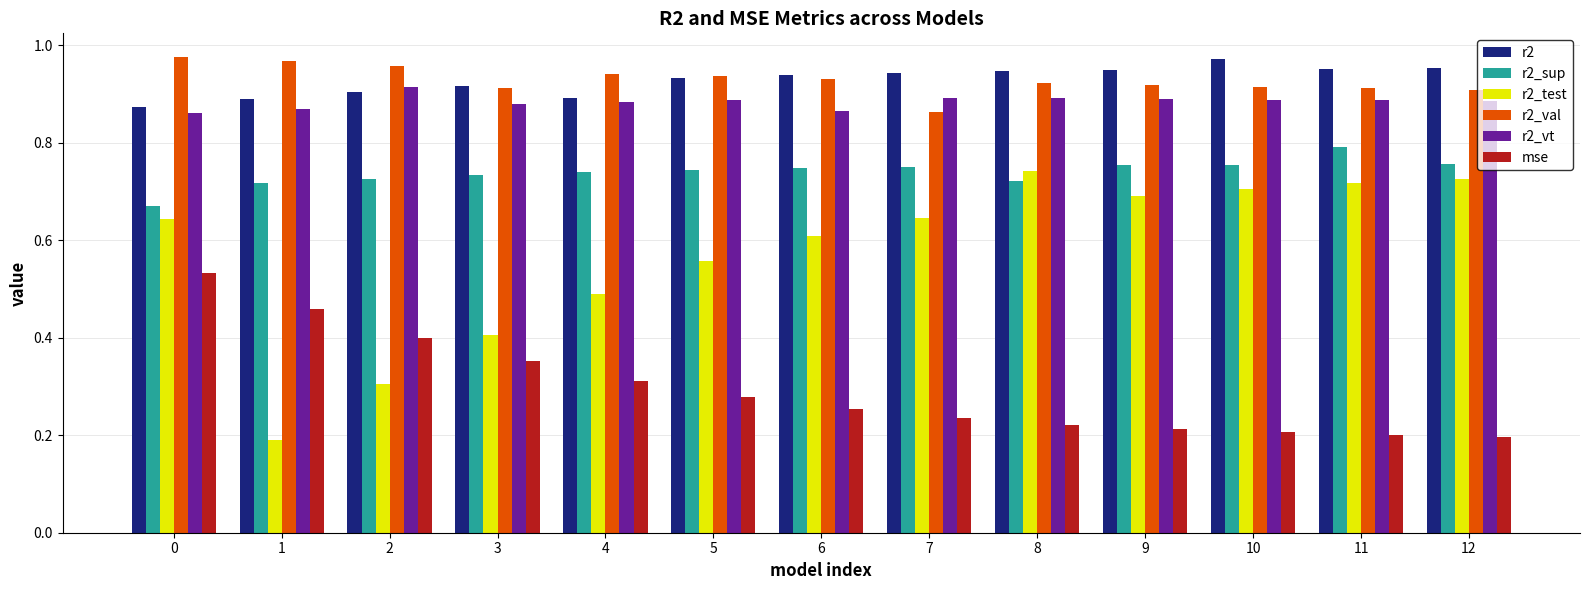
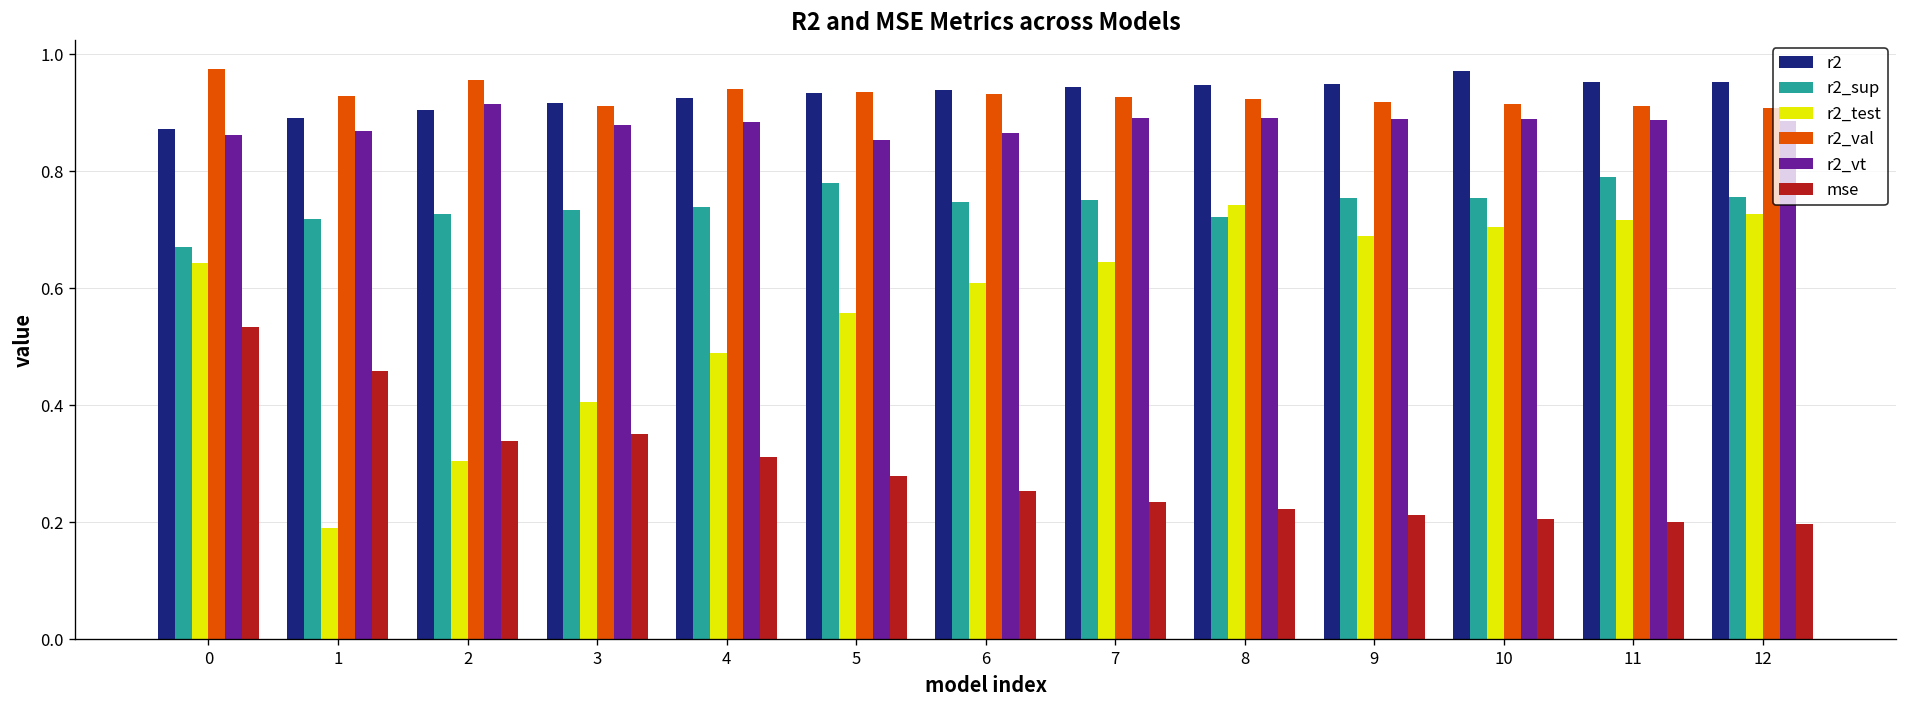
  {
    "r2": {
      "0": 0.87,
      "1": 0.89,
      "2": 0.90,
      "3": 0.92,
-     "4": 0.89,
+     "4": 0.93,
      "5": 0.93,
      "6": 0.94,
      "7": 0.94,
      "8": 0.95,
      "9": 0.95,
      "10": 0.97,
      "11": 0.95,
      "12": 0.95
    },
    "r2_sup": {
      "0": 0.67,
      "1": 0.72,
      "2": 0.73,
      "3": 0.73,
      "4": 0.74,
-     "5": 0.74,
+     "5": 0.78,
      "6": 0.75,
      "7": 0.75,
      "8": 0.72,
      "9": 0.75,
      "10": 0.76,
      "11": 0.79,
      "12": 0.76
    },
    "r2_test": {
      "0": 0.64,
      "1": 0.19,
      "2": 0.31,
      "3": 0.41,
      "4": 0.49,
      "5": 0.56,
      "6": 0.61,
      "7": 0.65,
      "8": 0.74,
      "9": 0.69,
      "10": 0.70,
      "11": 0.72,
      "12": 0.73
    },
    "r2_val": {
      "0": 0.98,
-     "1": 0.97,
+     "1": 0.93,
      "2": 0.96,
      "3": 0.91,
      "4": 0.94,
      "5": 0.94,
      "6": 0.93,
-     "7": 0.86,
+     "7": 0.93,
      "8": 0.92,
      "9": 0.92,
      "10": 0.92,
      "11": 0.91,
      "12": 0.91
    },
    "r2_vt": {
      "0": 0.86,
      "1": 0.87,
      "2": 0.92,
      "3": 0.88,
      "4": 0.88,
-     "5": 0.89,
+     "5": 0.85,
      "6": 0.86,
      "7": 0.89,
      "8": 0.89,
      "9": 0.89,
      "10": 0.89,
      "11": 0.89
    },
    "mse": {
      "0": 0.53,
      "1": 0.46,
-     "2": 0.40,
+     "2": 0.34,
      "3": 0.35,
      "4": 0.31,
      "5": 0.28,
      "6": 0.25,
      "7": 0.23,
      "8": 0.22,
      "9": 0.21,
      "10": 0.21,
      "11": 0.20,
      "12": 0.20
    }
  }
